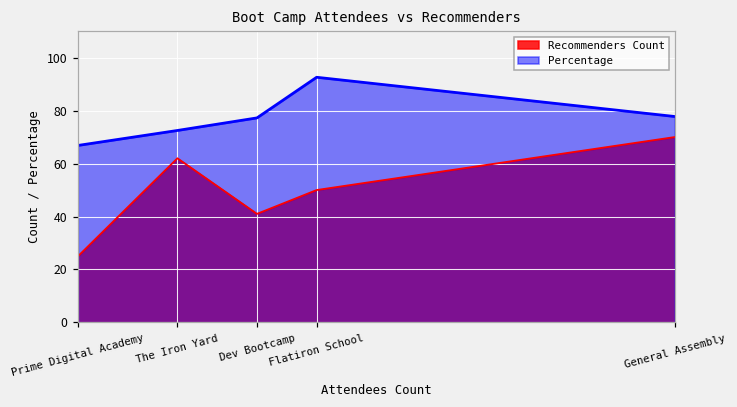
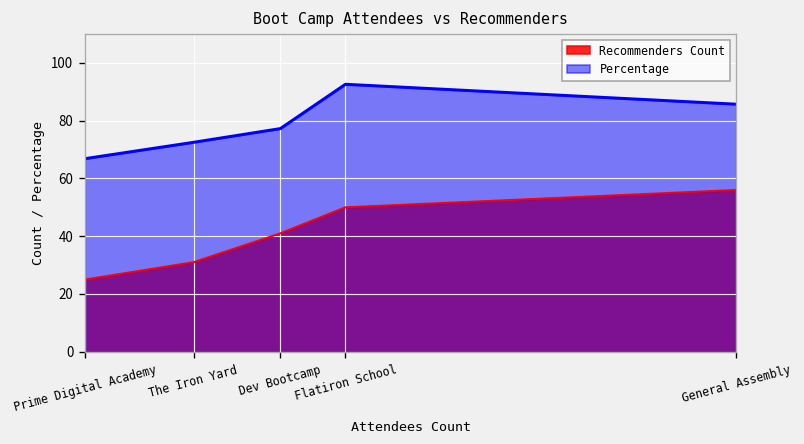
  {
    "Recommenders Count": {
      "Prime Digital Academy": 25,
-     "The Iron Yard": 62,
+     "The Iron Yard": 31,
      "Dev Bootcamp": 41,
      "Flatiron School": 50,
-     "General Assembly": 70
+     "General Assembly": 56
    },
    "Percentage": {
      "Prime Digital Academy": 67,
      "The Iron Yard": 73,
      "Dev Bootcamp": 77,
      "Flatiron School": 93,
-     "General Assembly": 78
+     "General Assembly": 86
    }
  }
